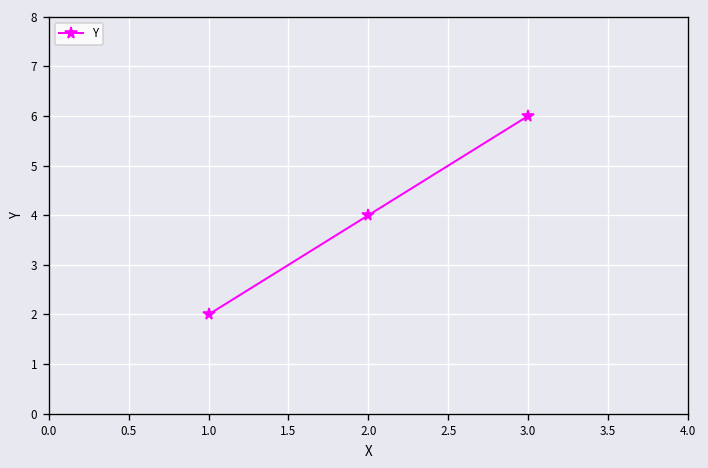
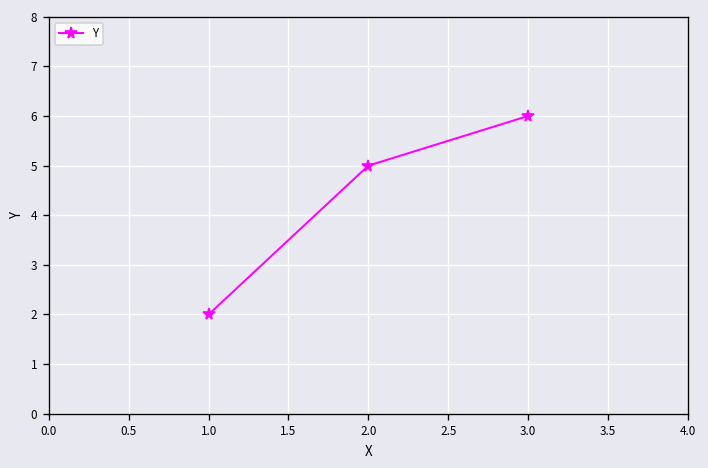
  {
    "1.0": 2,
-   "2.0": 4,
+   "2.0": 5,
    "3.0": 6
  }
